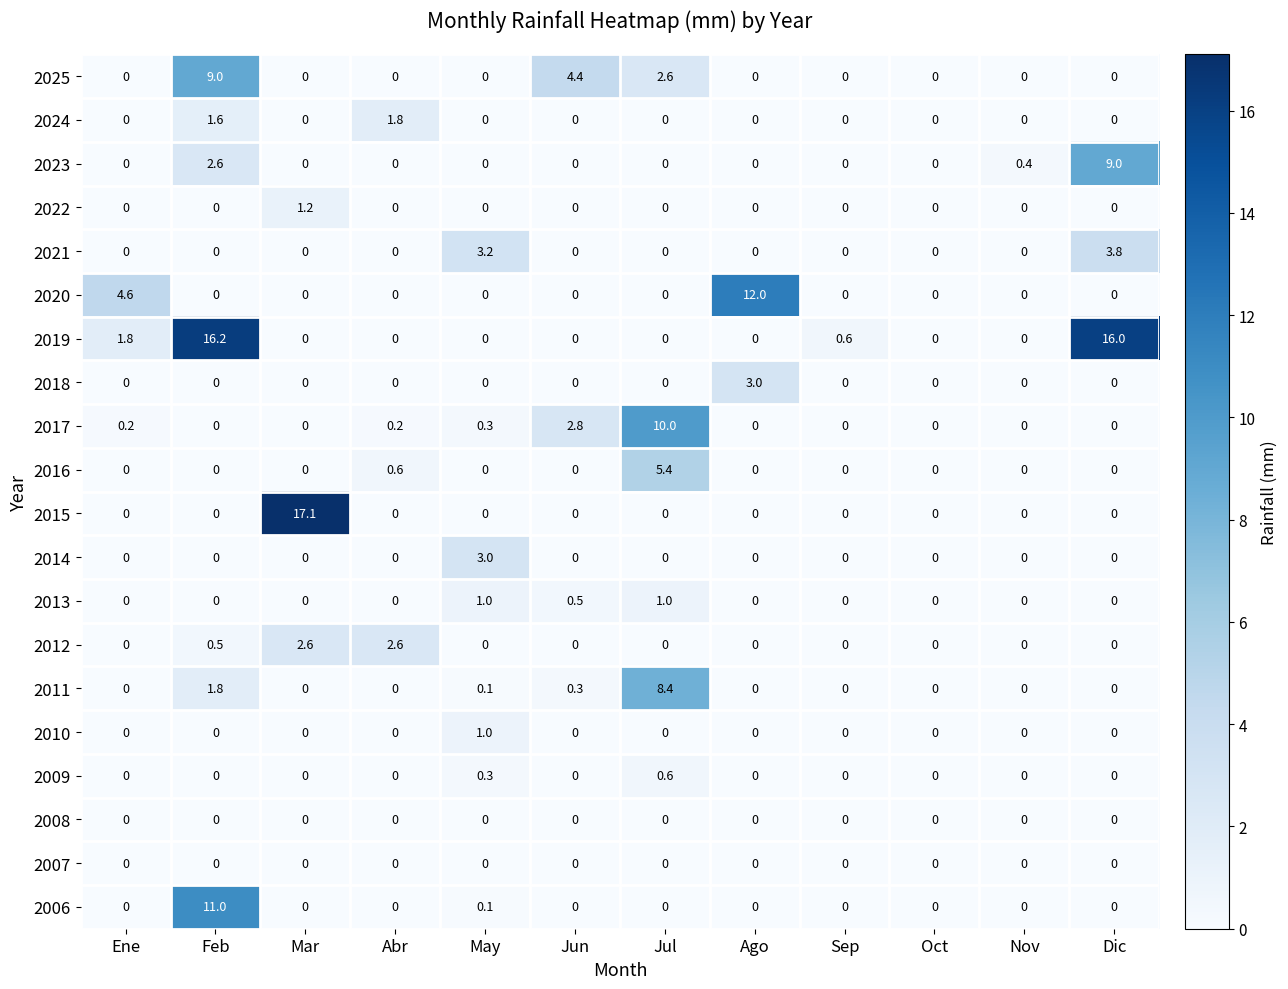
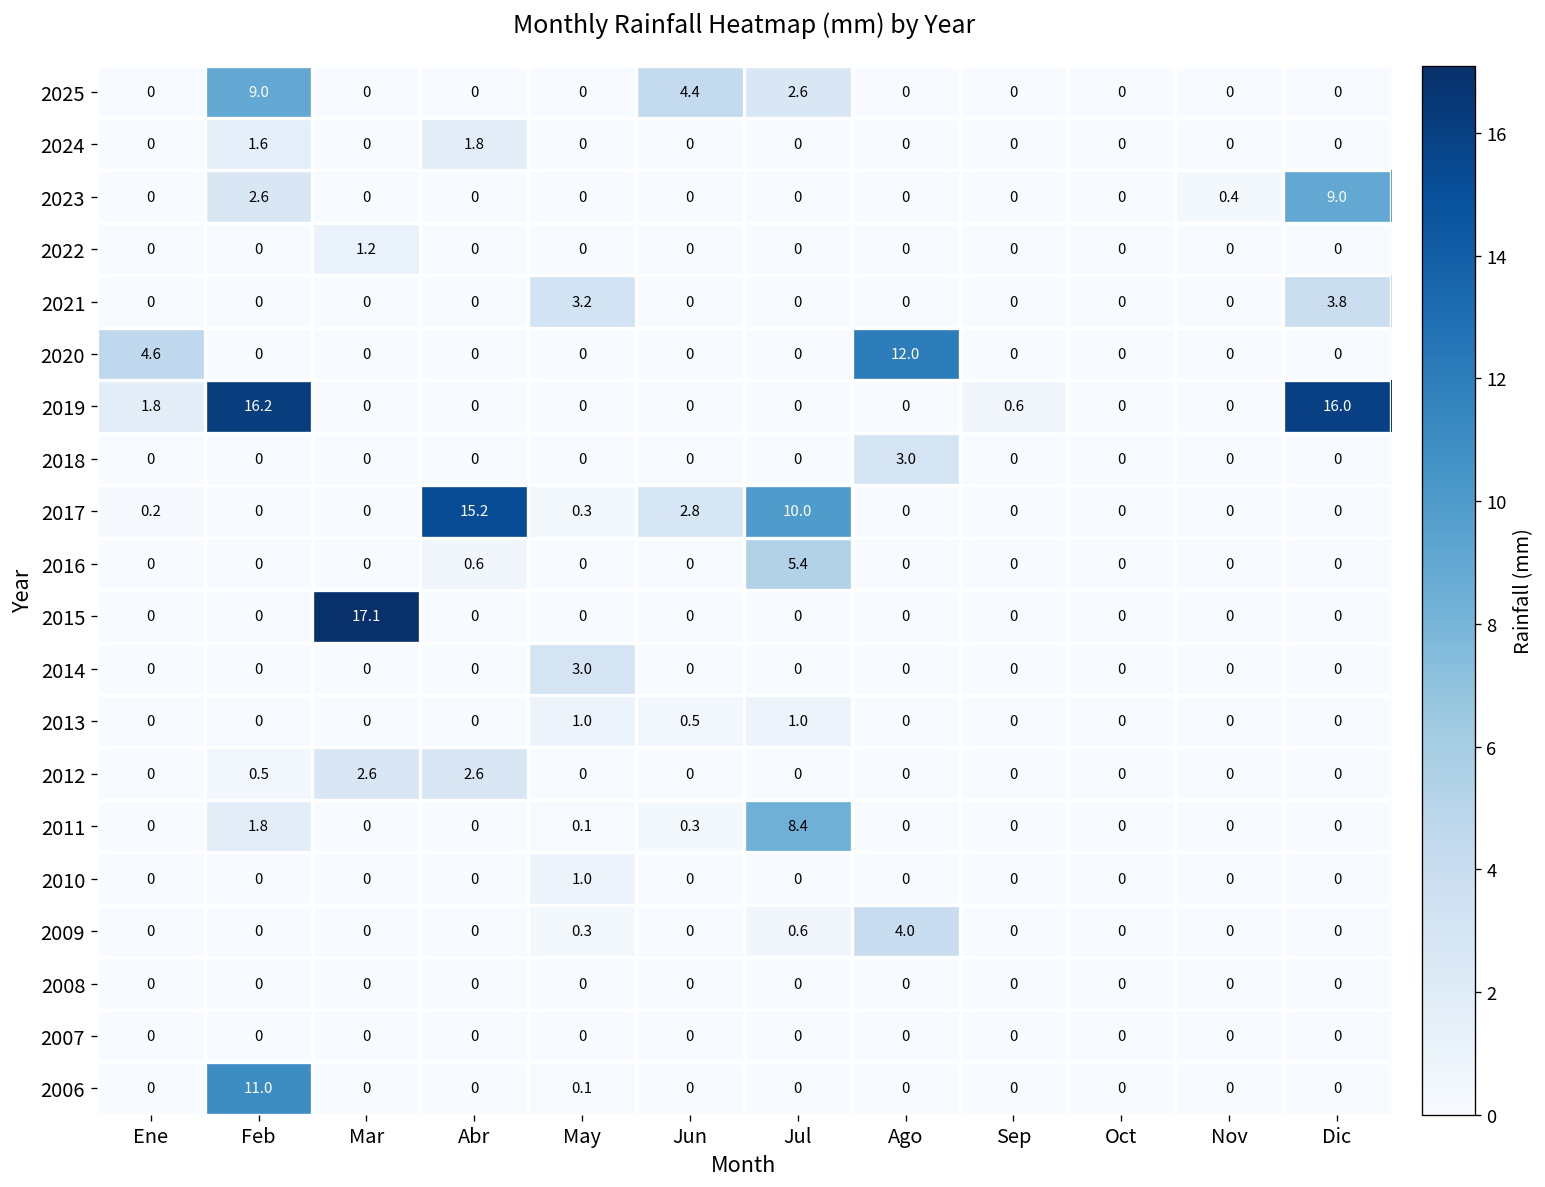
  {
    "2017": {
      "Ene": 0.2,
      "Feb": 0,
      "Mar": 0,
-     "Abr": 0.2,
+     "Abr": 15.2,
      "May": 0.3,
      "Jun": 2.8,
      "Jul": 10.0,
      "Ago": 0,
      "Sep": 0,
      "Oct": 0,
      "Nov": 0,
      "Dic": 0
    },
    "2009": {
      "Ene": 0,
      "Feb": 0,
      "Mar": 0,
      "Abr": 0,
      "May": 0.3,
      "Jun": 0,
      "Jul": 0.6,
-     "Ago": 0,
+     "Ago": 4.0,
      "Sep": 0,
      "Oct": 0,
      "Nov": 0,
      "Dic": 0
    }
  }
